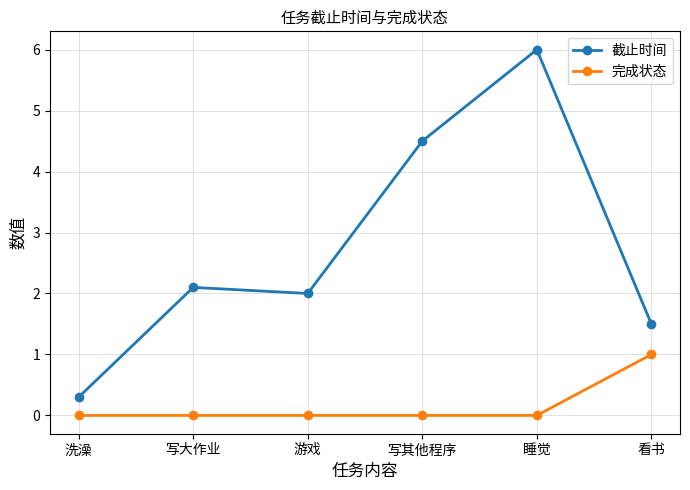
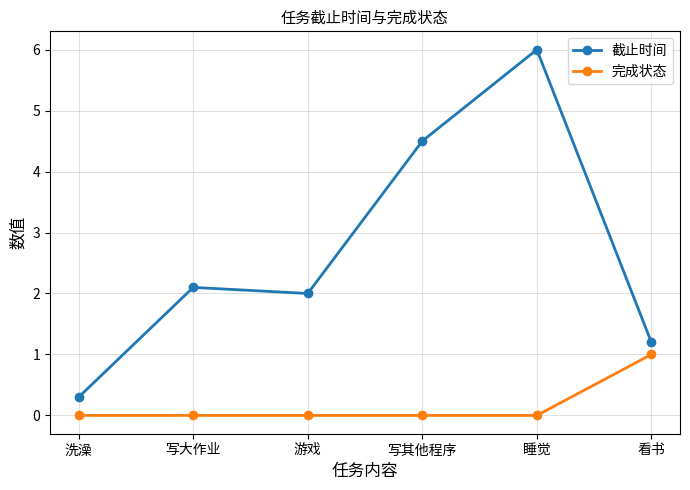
  {
    "截止时间": {
      "洗澡": 0.3,
      "写大作业": 2.1,
      "游戏": 2.0,
      "写其他程序": 4.5,
      "睡觉": 6.0,
-     "看书": 1.5
+     "看书": 1.2
    },
    "完成状态": {
      "洗澡": 0.0,
      "写大作业": 0.0,
      "游戏": 0.0,
      "写其他程序": 0.0,
      "睡觉": 0.0,
      "看书": 1.0
    }
  }
